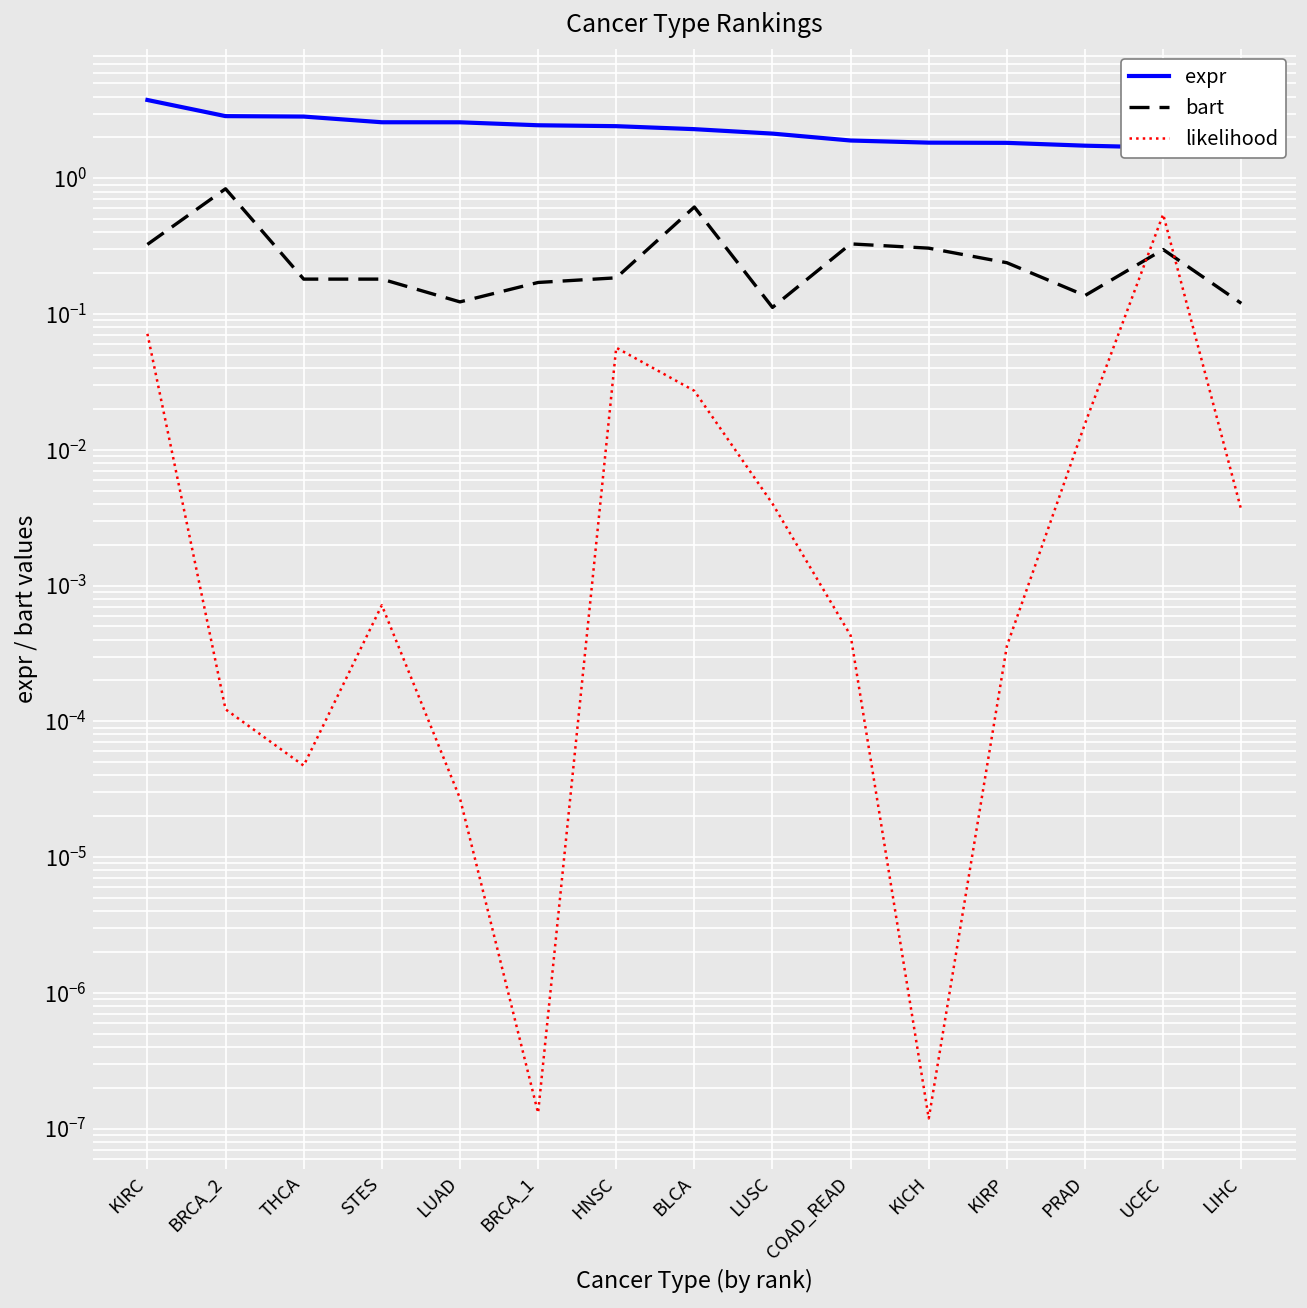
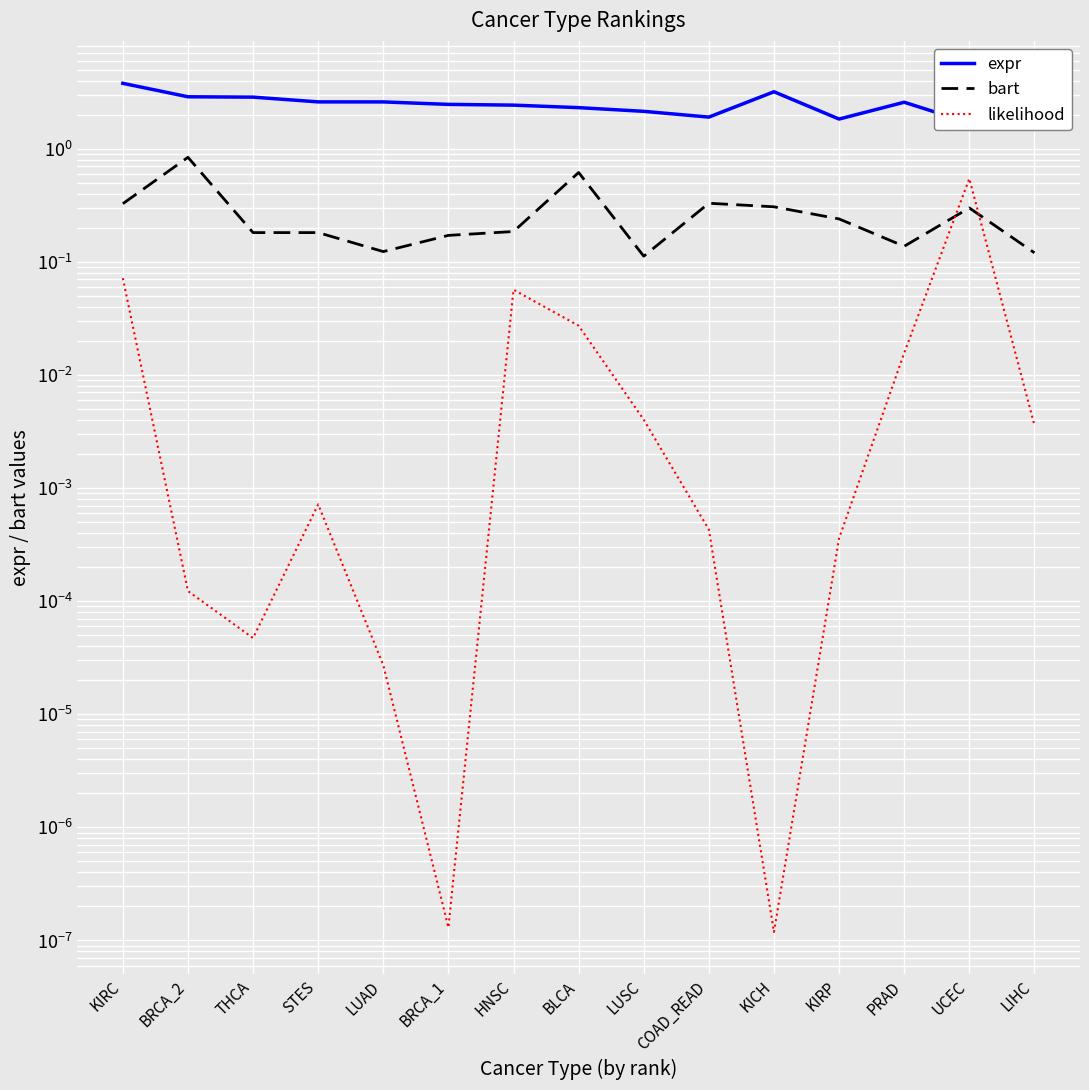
  {
    "expr": {
      "KIRC": 3.8,
      "BRCA_2": 2.9,
      "THCA": 2.9,
      "STES": 2.6,
      "LUAD": 2.6,
      "BRCA_1": 2.5,
      "HNSC": 2.4,
      "BLCA": 2.3,
      "LUSC": 2.1,
      "COAD_READ": 1.9,
-     "KICH": 1.8,
+     "KICH": 3.2,
      "KIRP": 1.8,
-     "PRAD": 1.7
+     "PRAD": 2.6
    },
    "bart": {
      "KIRC": 0.33,
      "BRCA_2": 0.8,
      "THCA": 0.18,
      "STES": 0.18,
      "LUAD": 0.12,
      "BRCA_1": 0.17,
      "HNSC": 0.19,
      "BLCA": 0.6,
      "LUSC": 0.11,
      "COAD_READ": 0.33,
      "KICH": 0.3,
      "KIRP": 0.24,
      "PRAD": 0.14,
      "UCEC": 0.3,
      "LIHC": 0.12
    },
    "likelihood": {
      "KIRC": 0.07,
      "BRCA_2": 0.00012,
      "THCA": 0.000047,
      "STES": 0.0007,
      "LUAD": 0.000027,
      "BRCA_1": 0.00000013,
      "HNSC": 0.06,
      "BLCA": 0.027,
      "LUSC": 0.0040,
      "COAD_READ": 0.00043,
      "KICH": 0.00000012,
      "KIRP": 0.00036,
      "PRAD": 0.016,
      "UCEC": 0.5,
      "LIHC": 0.0036
    }
  }
